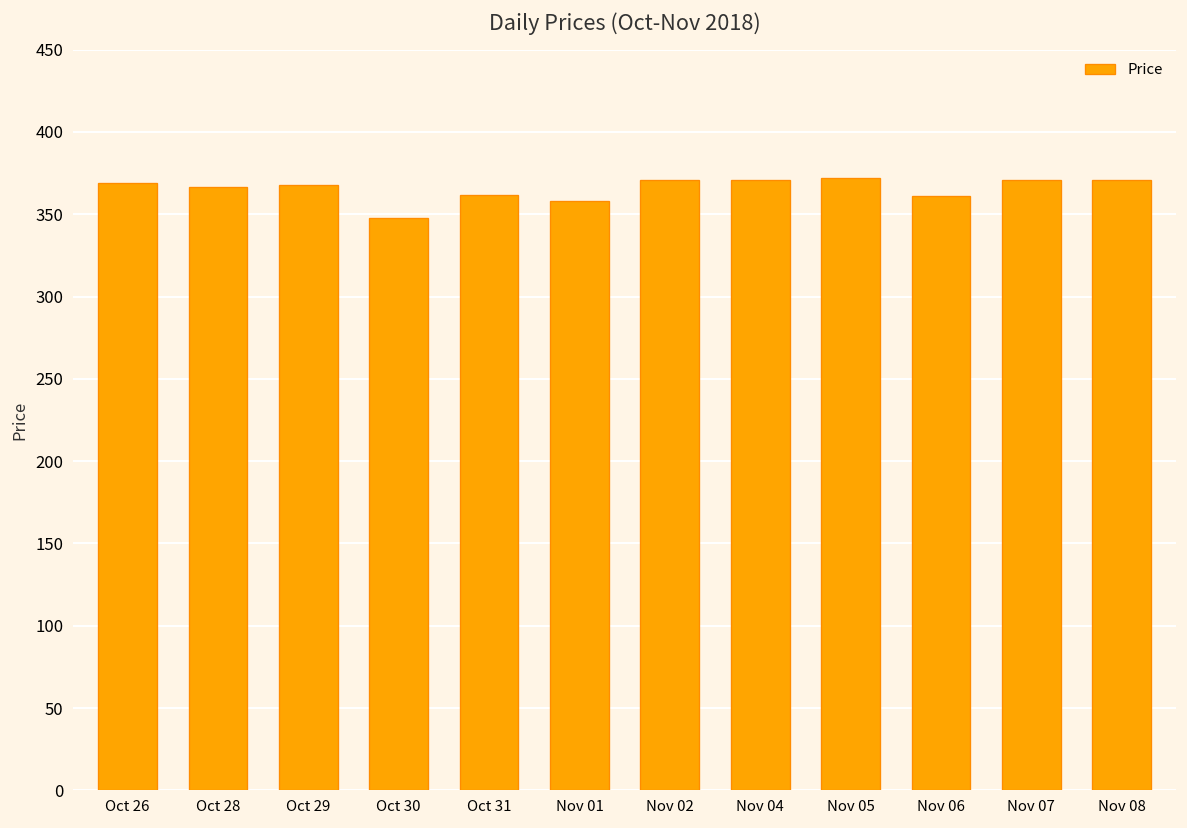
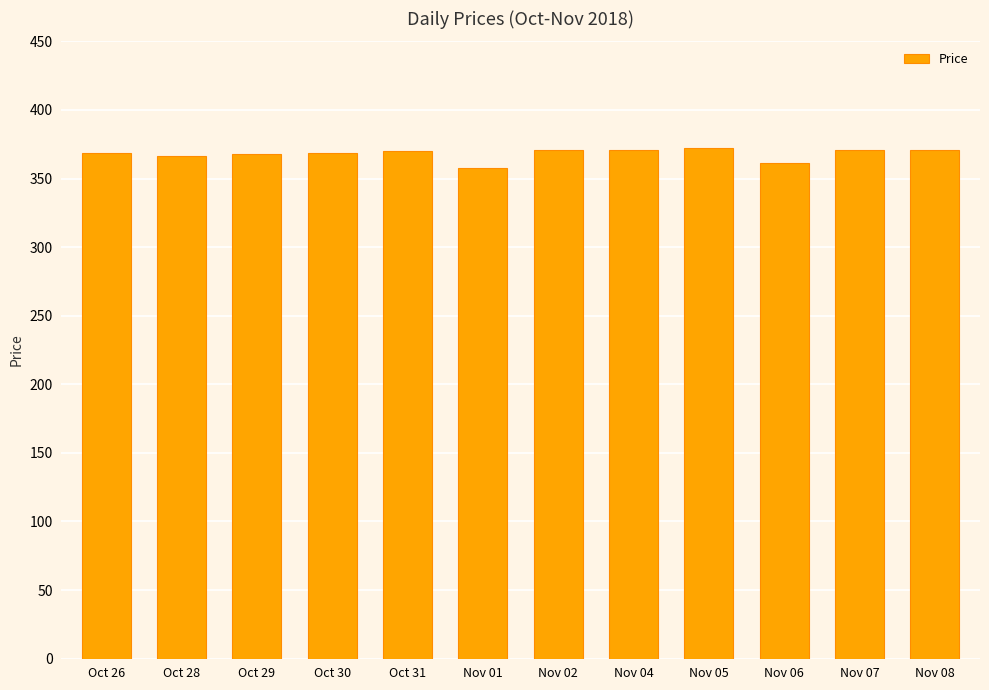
  {
    "Oct 26": 369,
    "Oct 28": 366,
    "Oct 29": 368,
-   "Oct 30": 348,
-   "Oct 31": 362,
+   "Oct 30": 369,
+   "Oct 31": 370,
    "Nov 01": 358,
    "Nov 02": 371,
    "Nov 04": 371,
    "Nov 05": 372,
    "Nov 06": 361,
    "Nov 07": 371,
    "Nov 08": 371
  }
